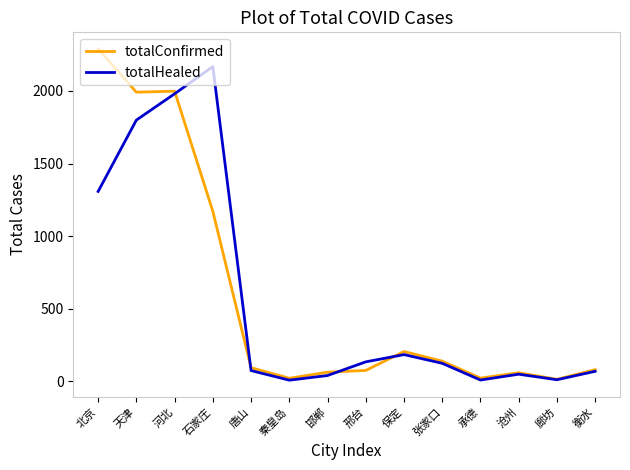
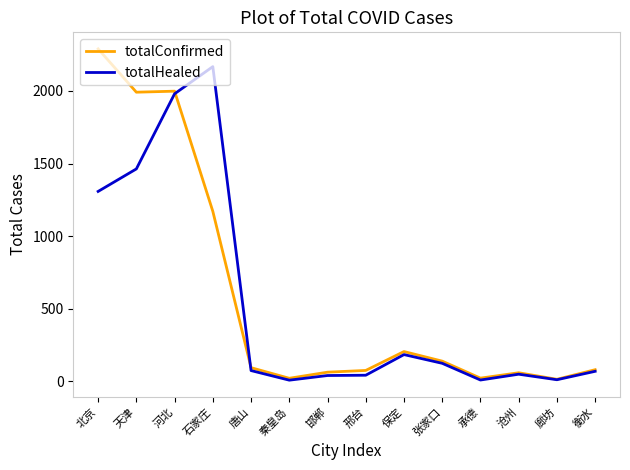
  {
    "totalConfirmed": {
      "天津": 1990,
      "河北": 2000,
      "石家庄": 1170,
      "唐山": 100,
      "邯郸": 60,
      "邢台": 80,
      "保定": 210
    },
    "totalHealed": {
      "北京": 1310,
-     "天津": 1800,
+     "天津": 1460,
      "河北": 1980,
      "唐山": 80,
      "邯郸": 40,
-     "邢台": 140,
+     "邢台": 40,
      "保定": 190
    }
  }
